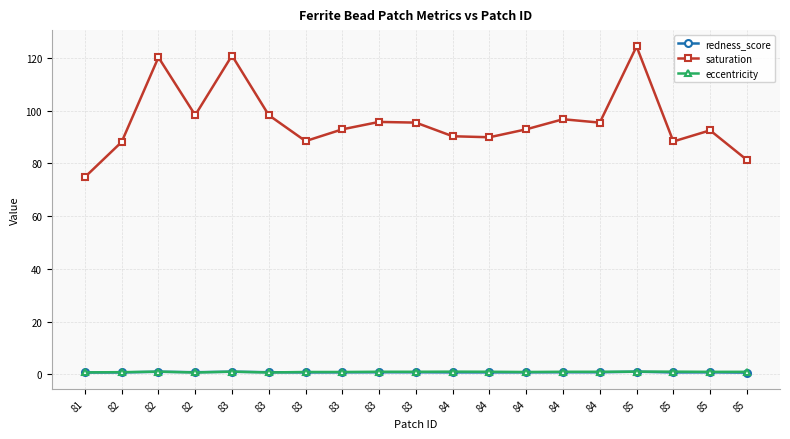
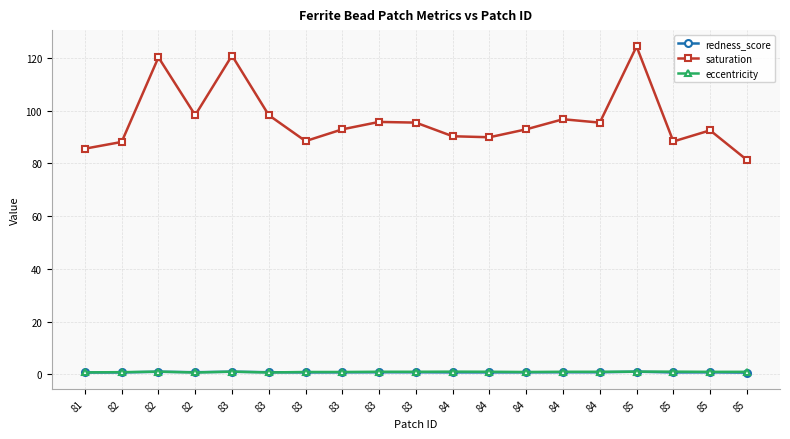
  {
    "saturation": {
-     "81": 75
+     "81": 86
    }
  }
